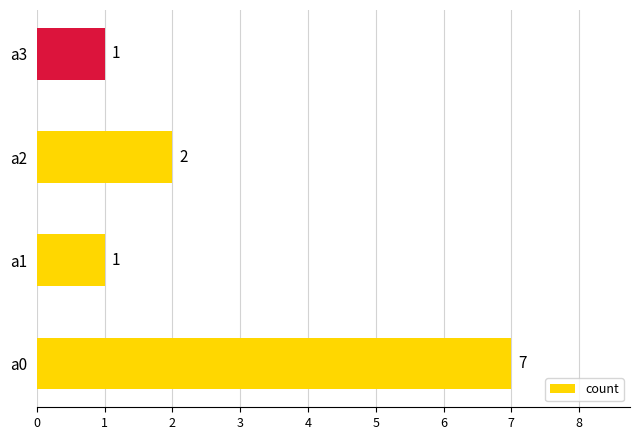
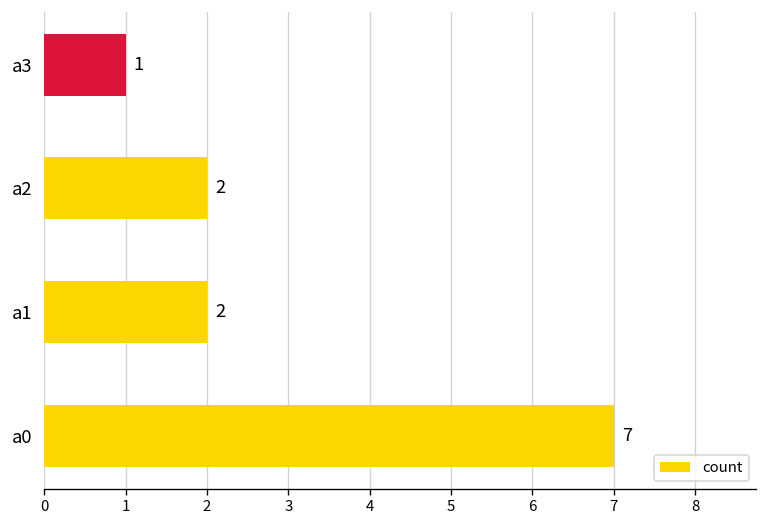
  {
    "a3": 1,
    "a2": 2,
-   "a1": 1,
+   "a1": 2,
    "a0": 7
  }
